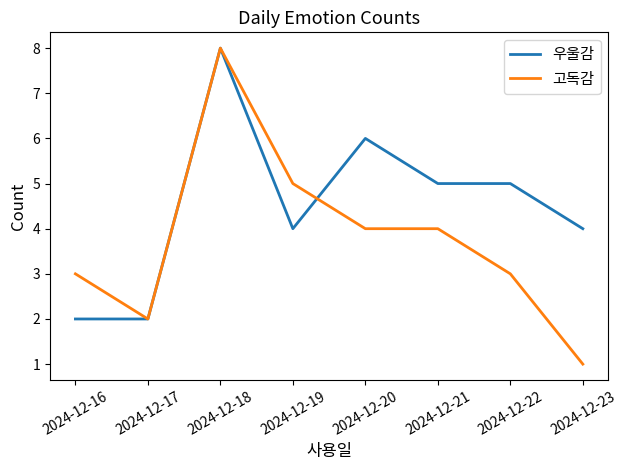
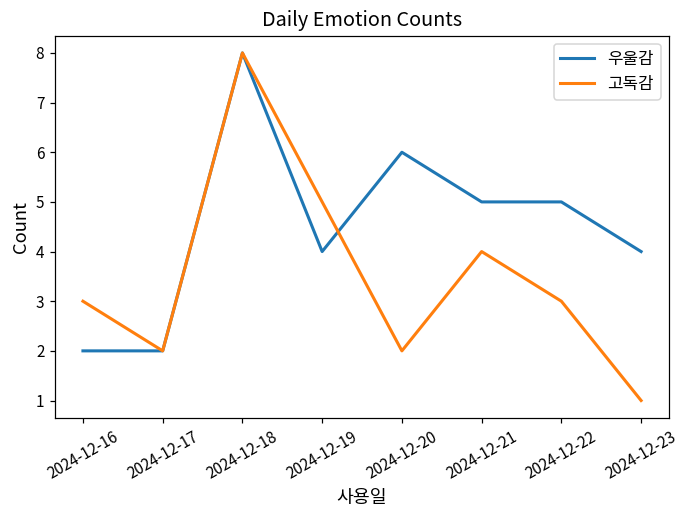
  {
    "우울감": {
      "2024-12-16": 2,
      "2024-12-19": 4,
      "2024-12-20": 6,
      "2024-12-21": 5,
      "2024-12-22": 5,
      "2024-12-23": 4
    },
    "고독감": {
      "2024-12-16": 3,
      "2024-12-19": 5,
-     "2024-12-20": 4,
+     "2024-12-20": 2,
      "2024-12-21": 4,
      "2024-12-22": 3,
      "2024-12-23": 1
    }
  }
